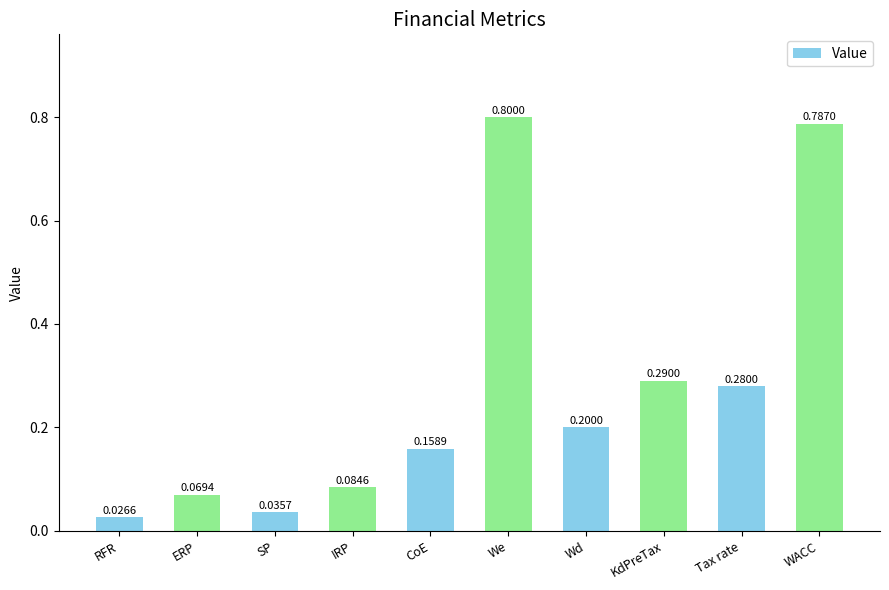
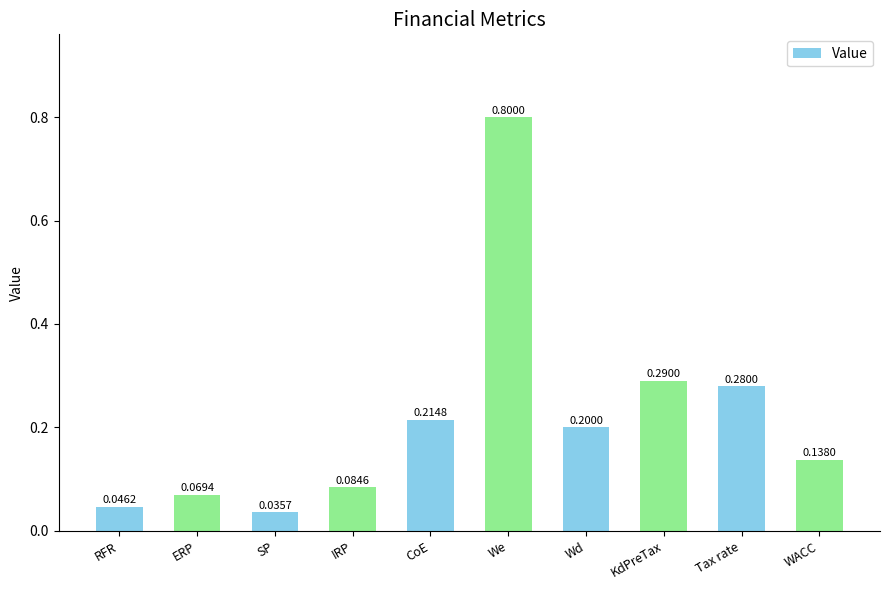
  {
-   "RFR": 0.0266,
+   "RFR": 0.0462,
    "ERP": 0.0694,
    "SP": 0.0357,
    "IRP": 0.0846,
-   "CoE": 0.1589,
+   "CoE": 0.2148,
    "We": 0.8000,
    "Wd": 0.2000,
    "KdPreTax": 0.2900,
    "Tax rate": 0.2800,
-   "WACC": 0.7870
+   "WACC": 0.1380
  }
